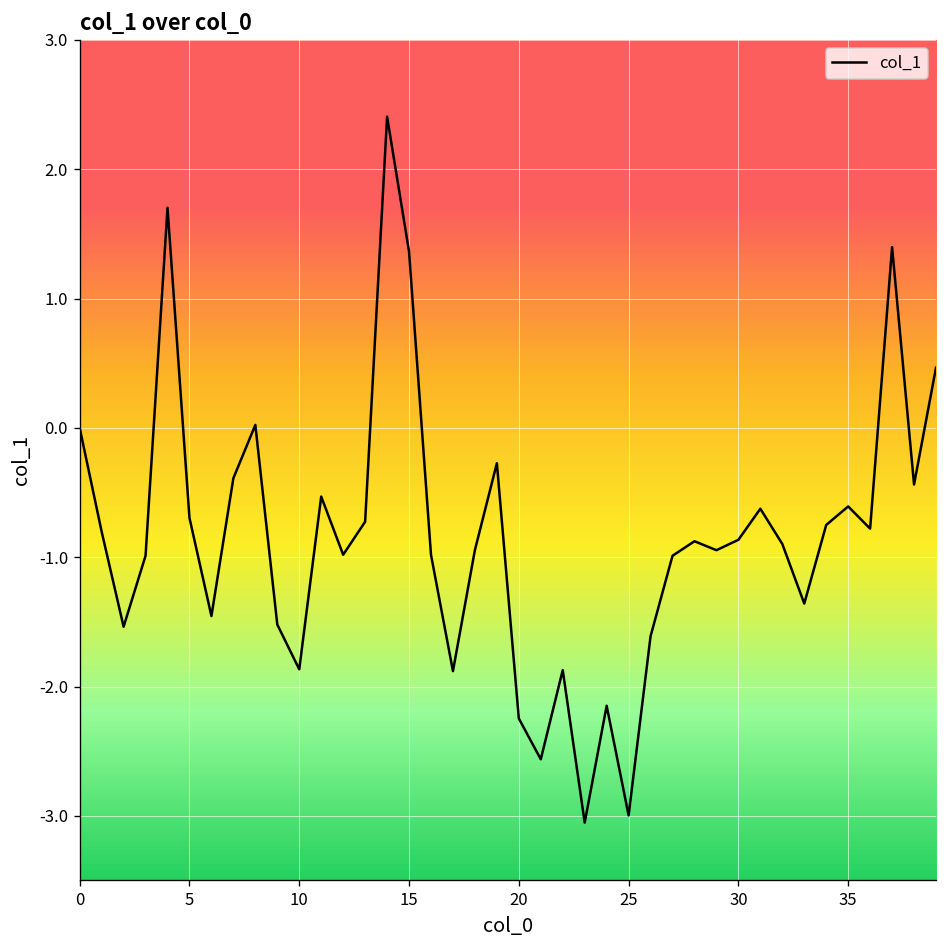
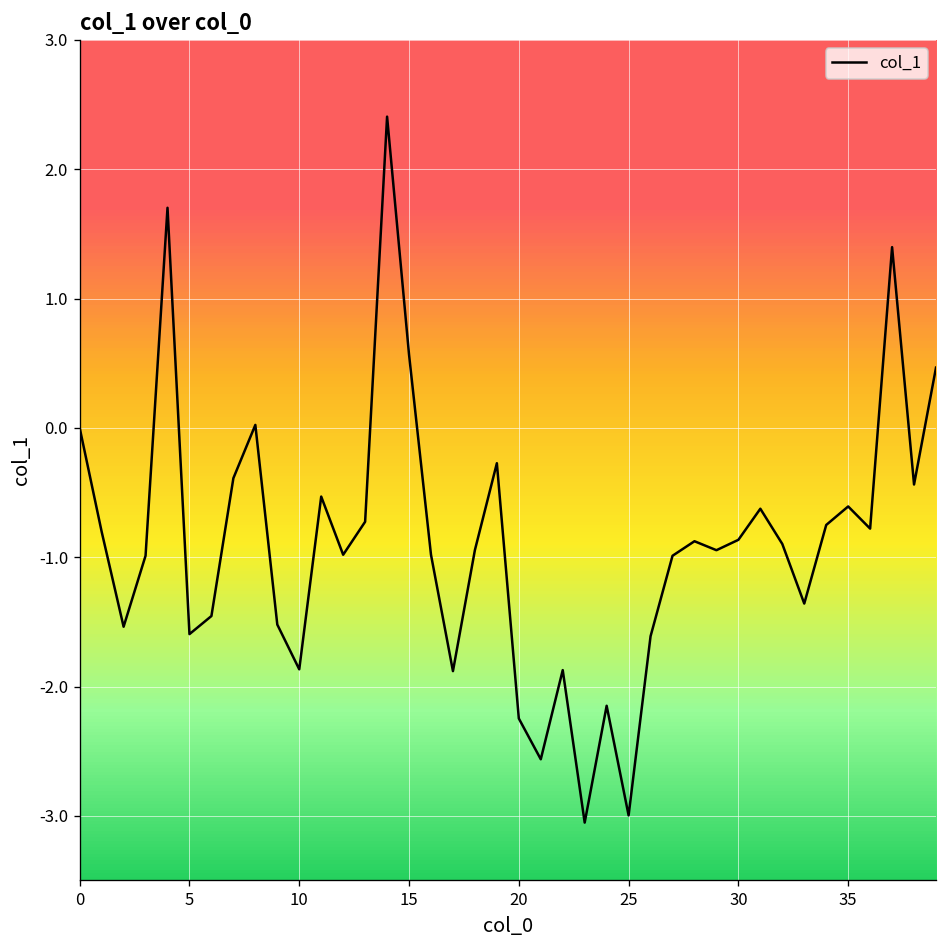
  {
    "0": 0.00,
-   "5": -0.70,
+   "5": -1.59,
    "10": -1.87,
-   "15": 1.36,
+   "15": 0.57,
    "20": -2.25,
    "25": -3.00,
    "30": -0.87,
    "35": -0.61
  }
